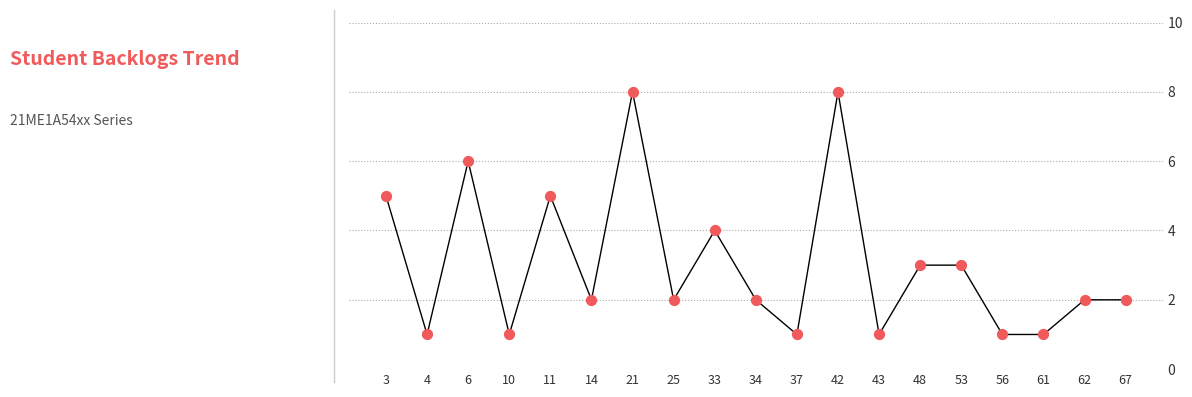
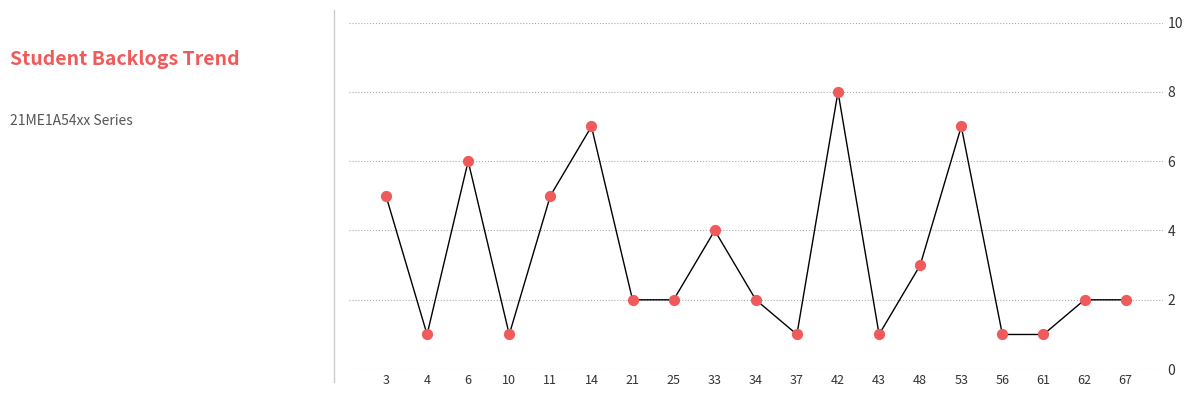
  {
    "3": 5,
    "4": 1,
    "6": 6,
    "10": 1,
    "11": 5,
-   "14": 2,
-   "21": 8,
+   "14": 7,
+   "21": 2,
    "25": 2,
    "33": 4,
    "34": 2,
    "37": 1,
    "42": 8,
    "43": 1,
    "48": 3,
-   "53": 3,
+   "53": 7,
    "56": 1,
    "61": 1,
    "62": 2,
    "67": 2
  }
